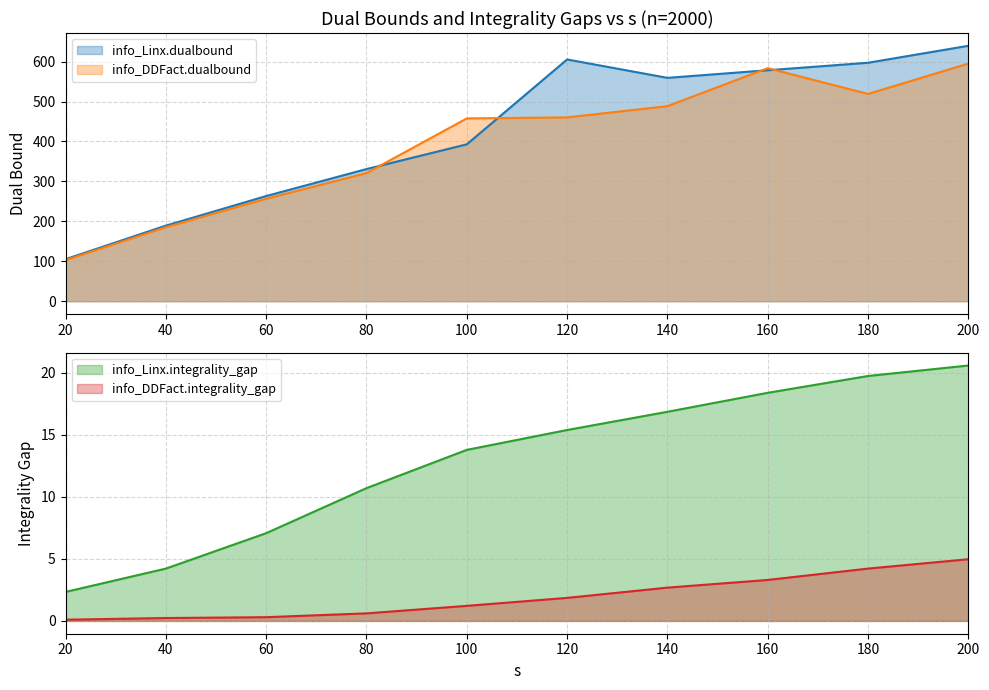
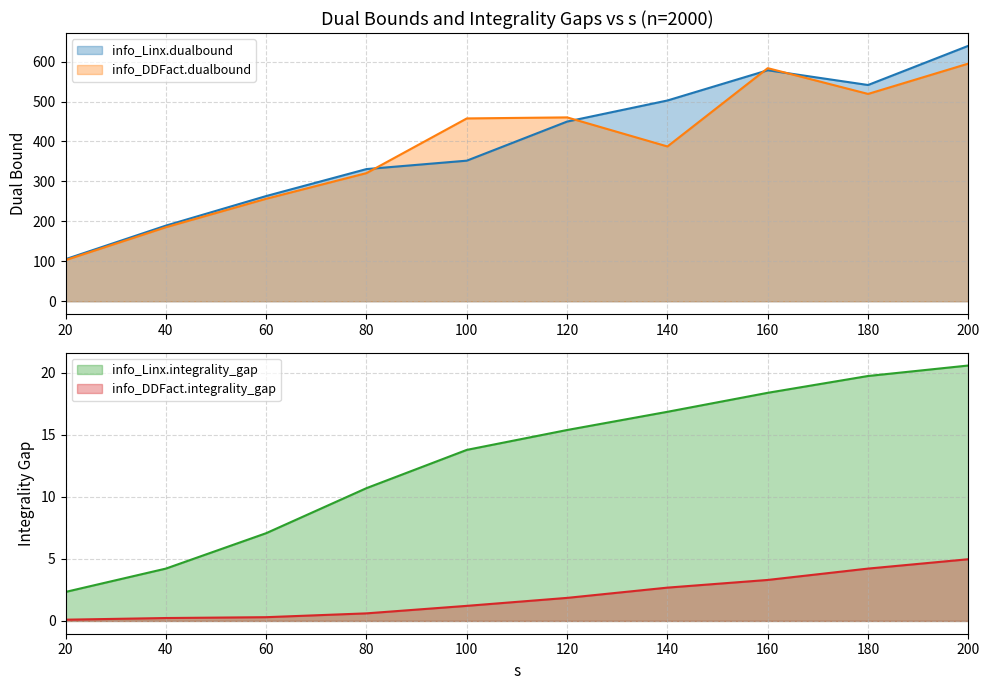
  {
    "Dual Bounds and Integrality Gaps vs s (n=2000)": {
      "info_Linx.dualbound": {
        "60": 260,
        "80": 330,
-       "100": 390,
-       "120": 610,
-       "140": 560,
-       "180": 600,
+       "100": 350,
+       "120": 450,
+       "140": 500,
+       "180": 540,
        "200": 640
      },
      "info_DDFact.dualbound": {
        "60": 260,
        "80": 320,
        "100": 460,
        "120": 460,
-       "140": 490,
+       "140": 390,
        "180": 520,
        "200": 600
      }
    }
  }
